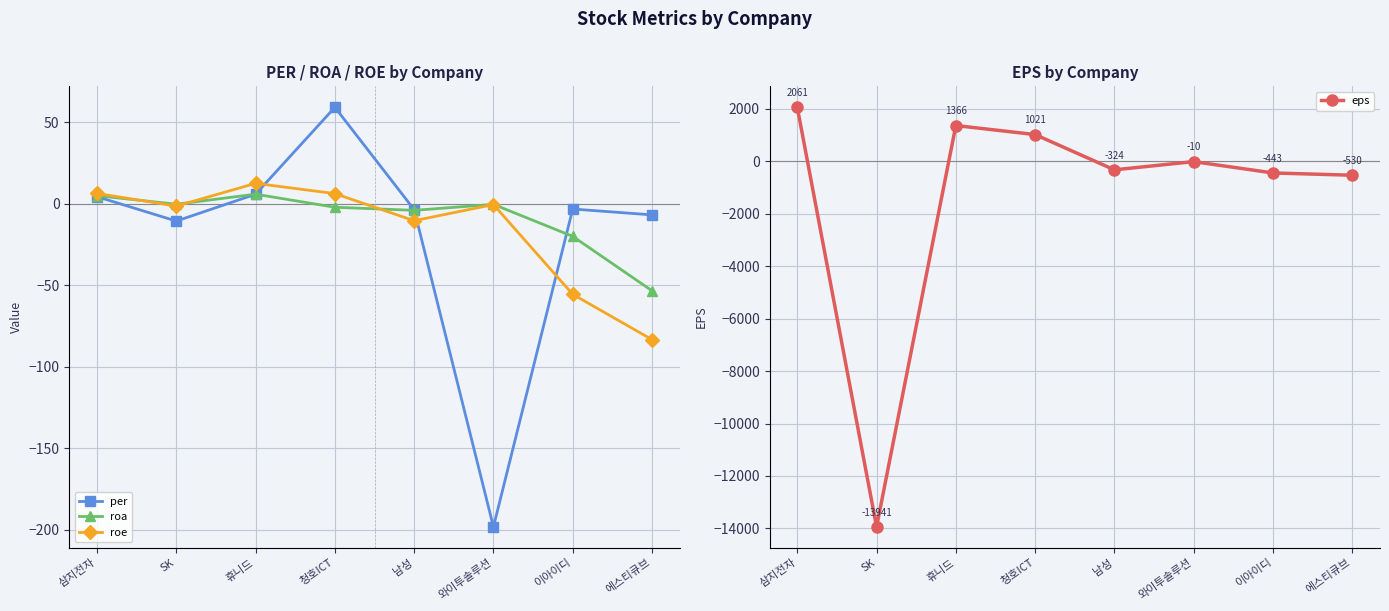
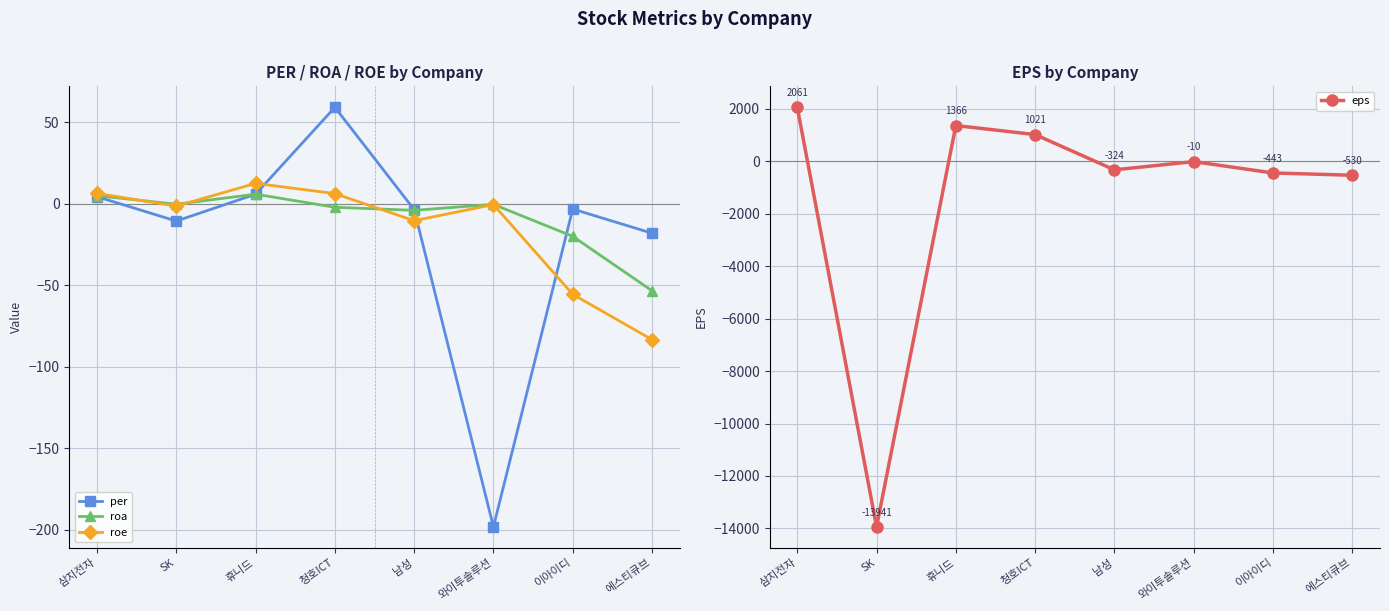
  {
    "PER / ROA / ROE by Company": {
      "per": {
        "SK": -11,
        "청호ICT": 59,
        "와이투솔루션": -198,
        "이아이디": -3,
-       "에스티큐브": -7
+       "에스티큐브": -18
      },
      "roa": {
        "청호ICT": -2,
        "이아이디": -20,
        "에스티큐브": -53
      },
      "roe": {
        "휴니드": 13,
        "청호ICT": 6,
        "남성": -10,
        "이아이디": -55,
        "에스티큐브": -83
      }
    },
    "EPS by Company": {
      "삼지전자": 2061,
      "SK": -13941,
      "휴니드": 1366,
      "청호ICT": 1021,
      "남성": -324,
      "와이투솔루션": -10,
      "이아이디": -443,
      "에스티큐브": -530
    }
  }
